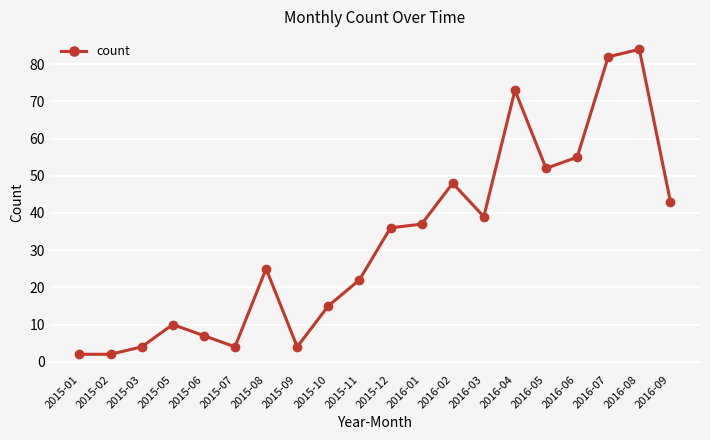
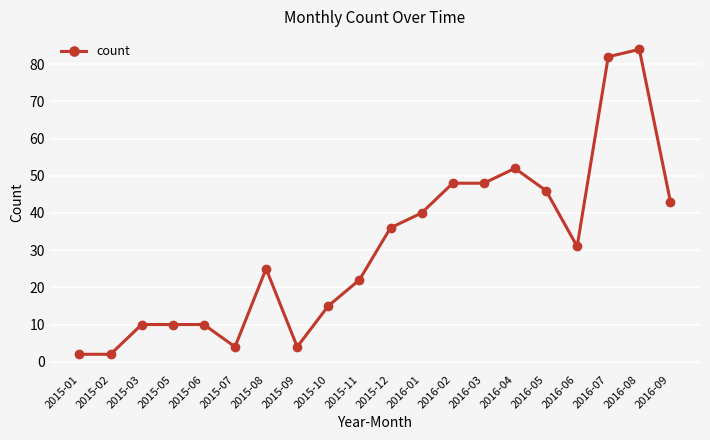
  {
    "2015-01": 2,
    "2015-02": 2,
-   "2015-03": 4,
+   "2015-03": 10,
    "2015-05": 10,
-   "2015-06": 7,
+   "2015-06": 10,
    "2015-07": 4,
    "2015-08": 25,
    "2015-09": 4,
    "2015-10": 15,
    "2015-11": 22,
    "2015-12": 36,
-   "2016-01": 37,
+   "2016-01": 40,
    "2016-02": 48,
-   "2016-03": 39,
-   "2016-04": 73,
-   "2016-05": 52,
-   "2016-06": 55,
+   "2016-03": 48,
+   "2016-04": 52,
+   "2016-05": 46,
+   "2016-06": 31,
    "2016-07": 82,
    "2016-08": 84,
    "2016-09": 43
  }
